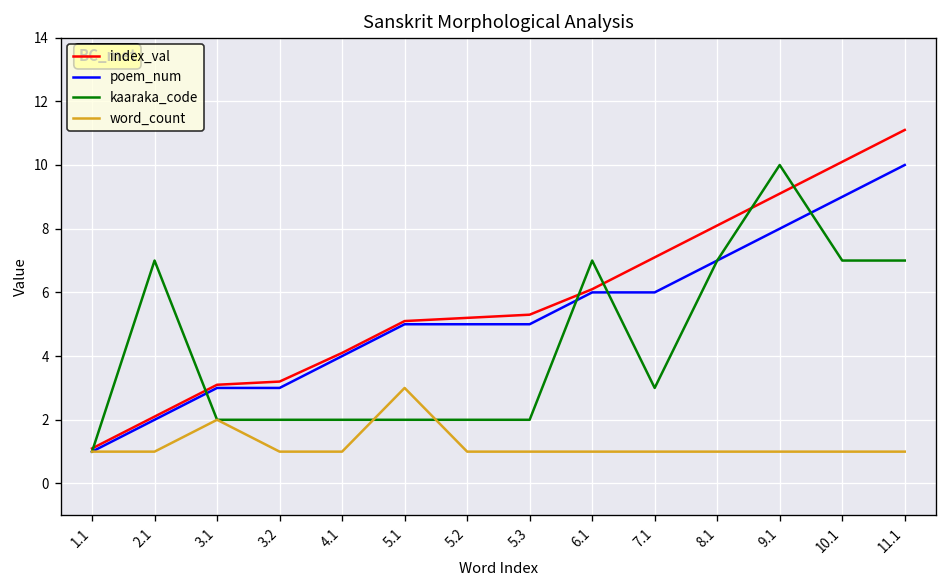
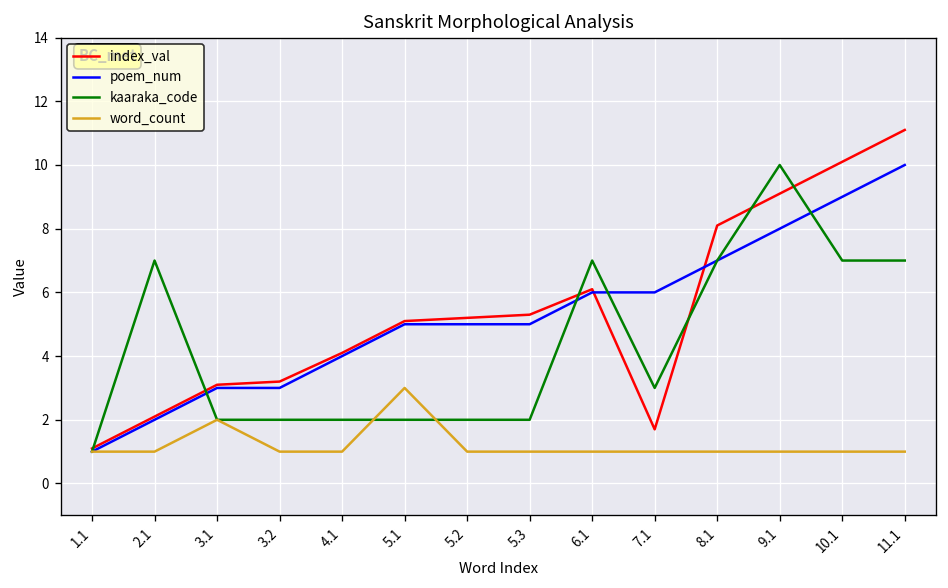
  {
    "index_val": {
      "1.1": 1.1,
      "2.1": 2.1,
      "3.1": 3.1,
      "3.2": 3.2,
      "4.1": 4.1,
      "5.1": 5.1,
      "5.2": 5.2,
      "5.3": 5.3,
      "6.1": 6.1,
-     "7.1": 7.1,
+     "7.1": 1.7,
      "8.1": 8.1,
      "9.1": 9.1,
      "10.1": 10.1,
      "11.1": 11.1
    },
    "poem_num": {
      "2.1": 2.0,
      "3.1": 3.0,
      "3.2": 3.0,
      "4.1": 4.0,
      "5.1": 5.0,
      "5.2": 5.0,
      "5.3": 5.0,
      "6.1": 6.0,
      "7.1": 6.0,
      "9.1": 8.0,
      "10.1": 9.0,
      "11.1": 10.0
    },
    "kaaraka_code": {
      "2.1": 7.0,
      "3.2": 2.0,
      "4.1": 2.0,
      "5.1": 2.0,
      "5.2": 2.0,
      "5.3": 2.0,
      "6.1": 7.0,
      "7.1": 3.0,
      "9.1": 10.0,
      "10.1": 7.0,
      "11.1": 7.0
    },
    "word_count": {
      "2.1": 1.0,
      "3.2": 1.0,
      "4.1": 1.0,
      "5.1": 3.0,
      "5.2": 1.0,
      "5.3": 1.0,
      "6.1": 1.0,
      "7.1": 1.0,
      "8.1": 1.0,
      "9.1": 1.0,
      "10.1": 1.0,
      "11.1": 1.0
    }
  }
